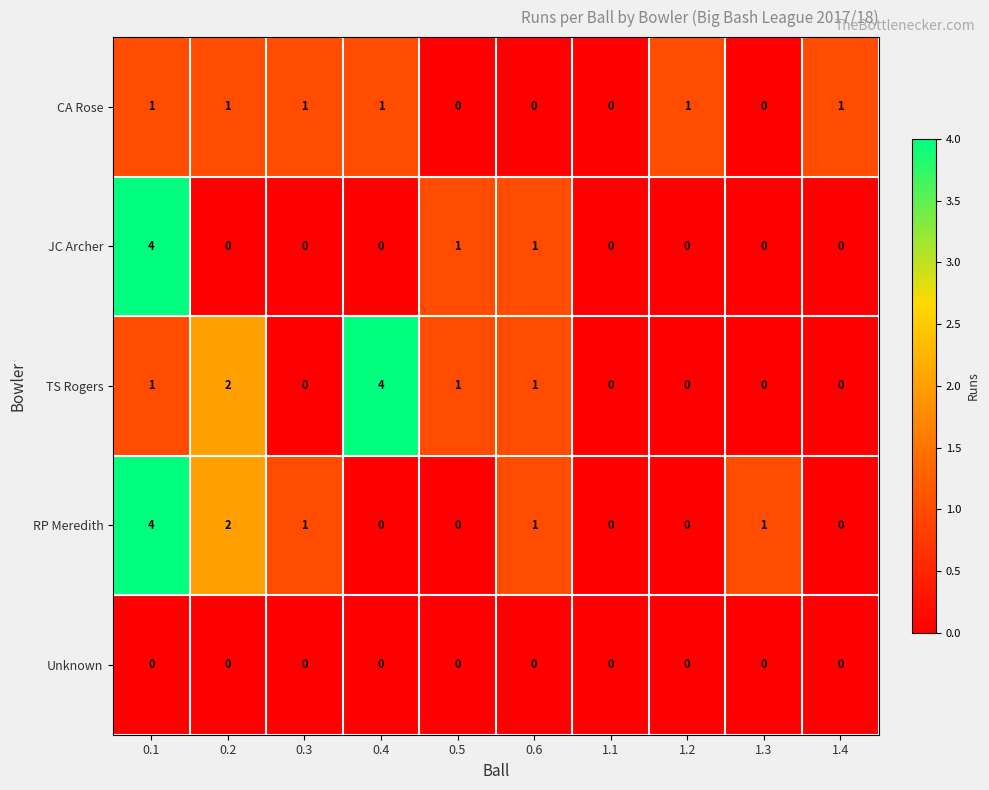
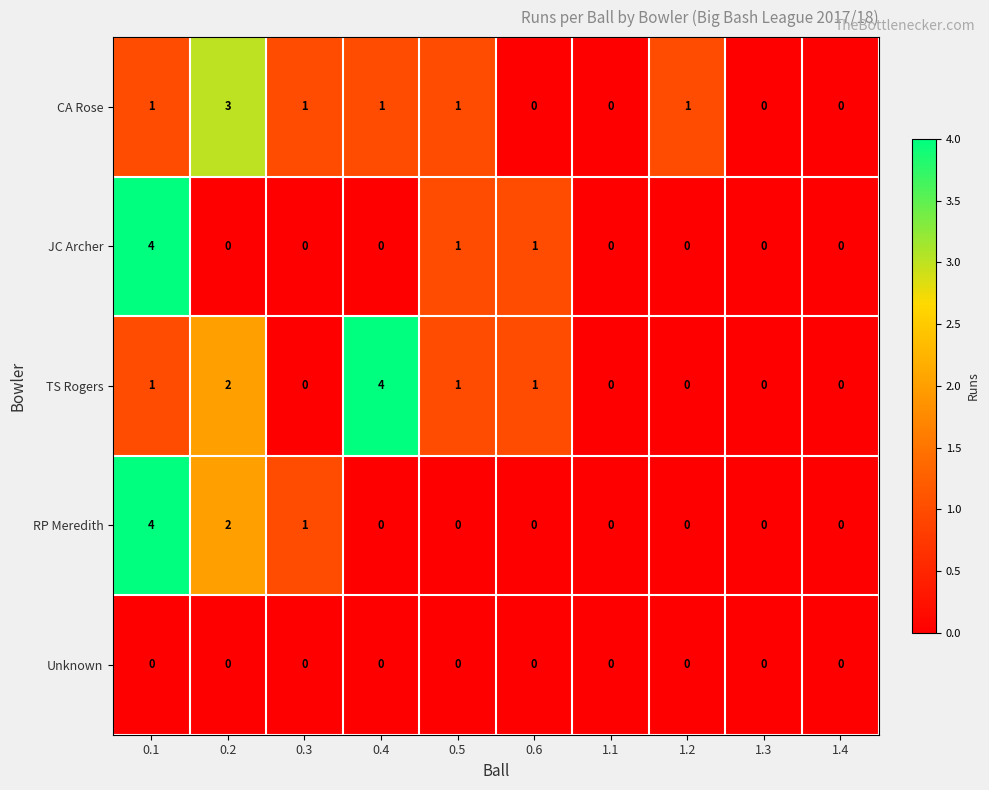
  {
    "CA Rose": {
      "0.1": 1,
-     "0.2": 1,
+     "0.2": 3,
      "0.3": 1,
      "0.4": 1,
-     "0.5": 0,
+     "0.5": 1,
      "0.6": 0,
      "1.1": 0,
      "1.2": 1,
      "1.3": 0,
-     "1.4": 1
+     "1.4": 0
    },
    "JC Archer": {
      "0.1": 4,
      "0.2": 0,
      "0.3": 0,
      "0.4": 0,
      "0.5": 1,
      "0.6": 1,
      "1.1": 0,
      "1.2": 0,
      "1.3": 0,
      "1.4": 0
    },
    "TS Rogers": {
      "0.1": 1,
      "0.2": 2,
      "0.3": 0,
      "0.4": 4,
      "0.5": 1,
      "0.6": 1,
      "1.1": 0,
      "1.2": 0,
      "1.3": 0,
      "1.4": 0
    },
    "RP Meredith": {
      "0.1": 4,
      "0.2": 2,
      "0.3": 1,
      "0.4": 0,
      "0.5": 0,
-     "0.6": 1,
+     "0.6": 0,
      "1.1": 0,
      "1.2": 0,
-     "1.3": 1,
+     "1.3": 0,
      "1.4": 0
    },
    "Unknown": {
      "0.1": 0,
      "0.2": 0,
      "0.3": 0,
      "0.4": 0,
      "0.5": 0,
      "0.6": 0,
      "1.1": 0,
      "1.2": 0,
      "1.3": 0,
      "1.4": 0
    }
  }
